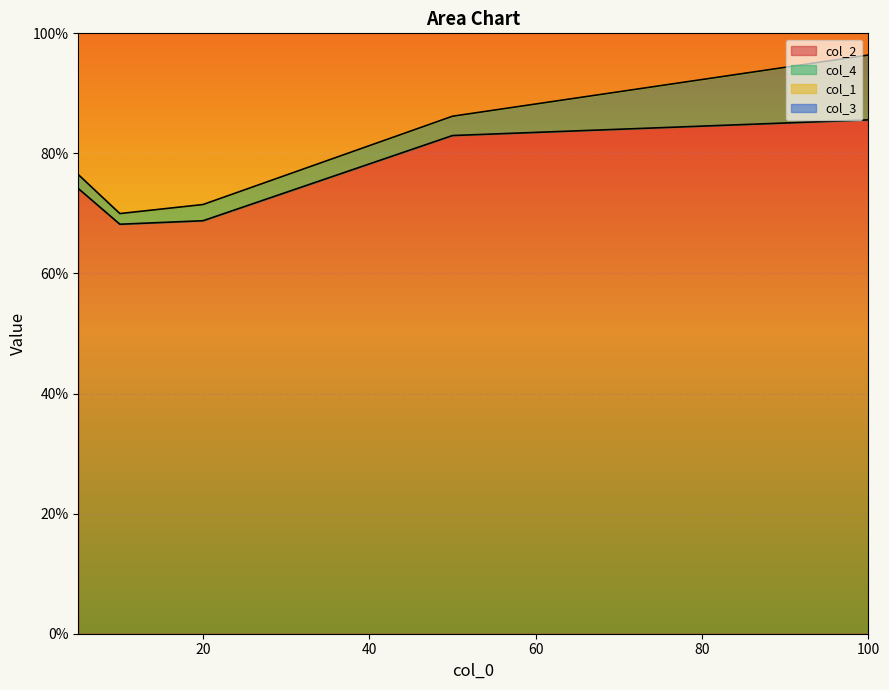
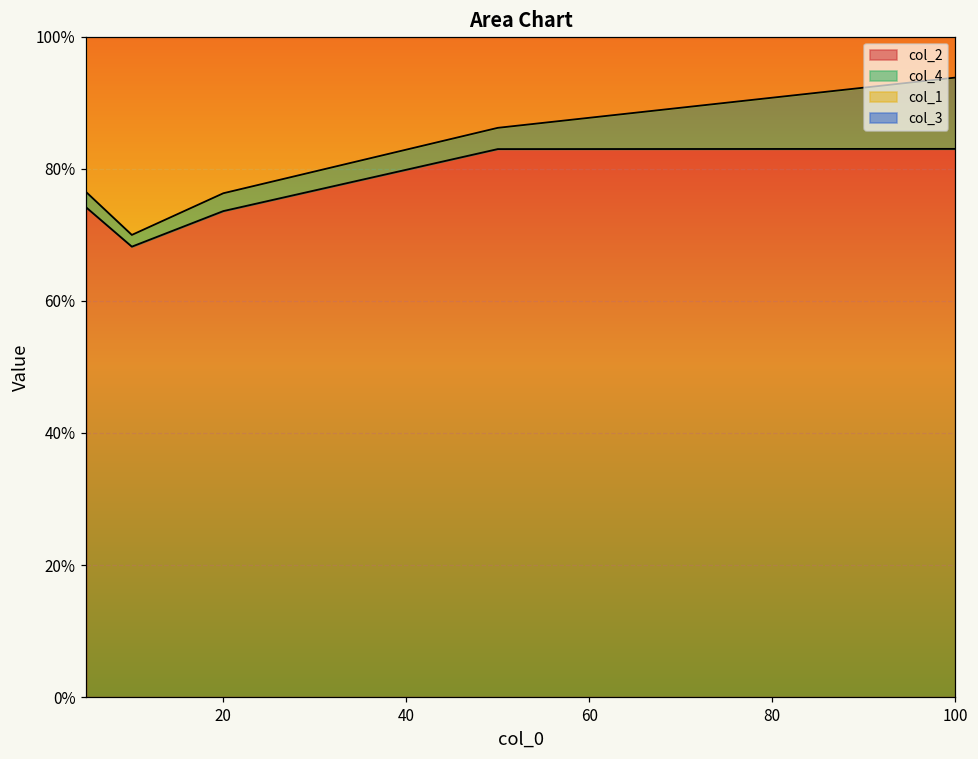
  {
    "col_2": {
-     "20": "69%",
-     "100": "86%"
+     "20": "74%",
+     "100": "83%"
    },
    "col_4": {
      "20": "3%",
      "100": "11%"
    }
  }
